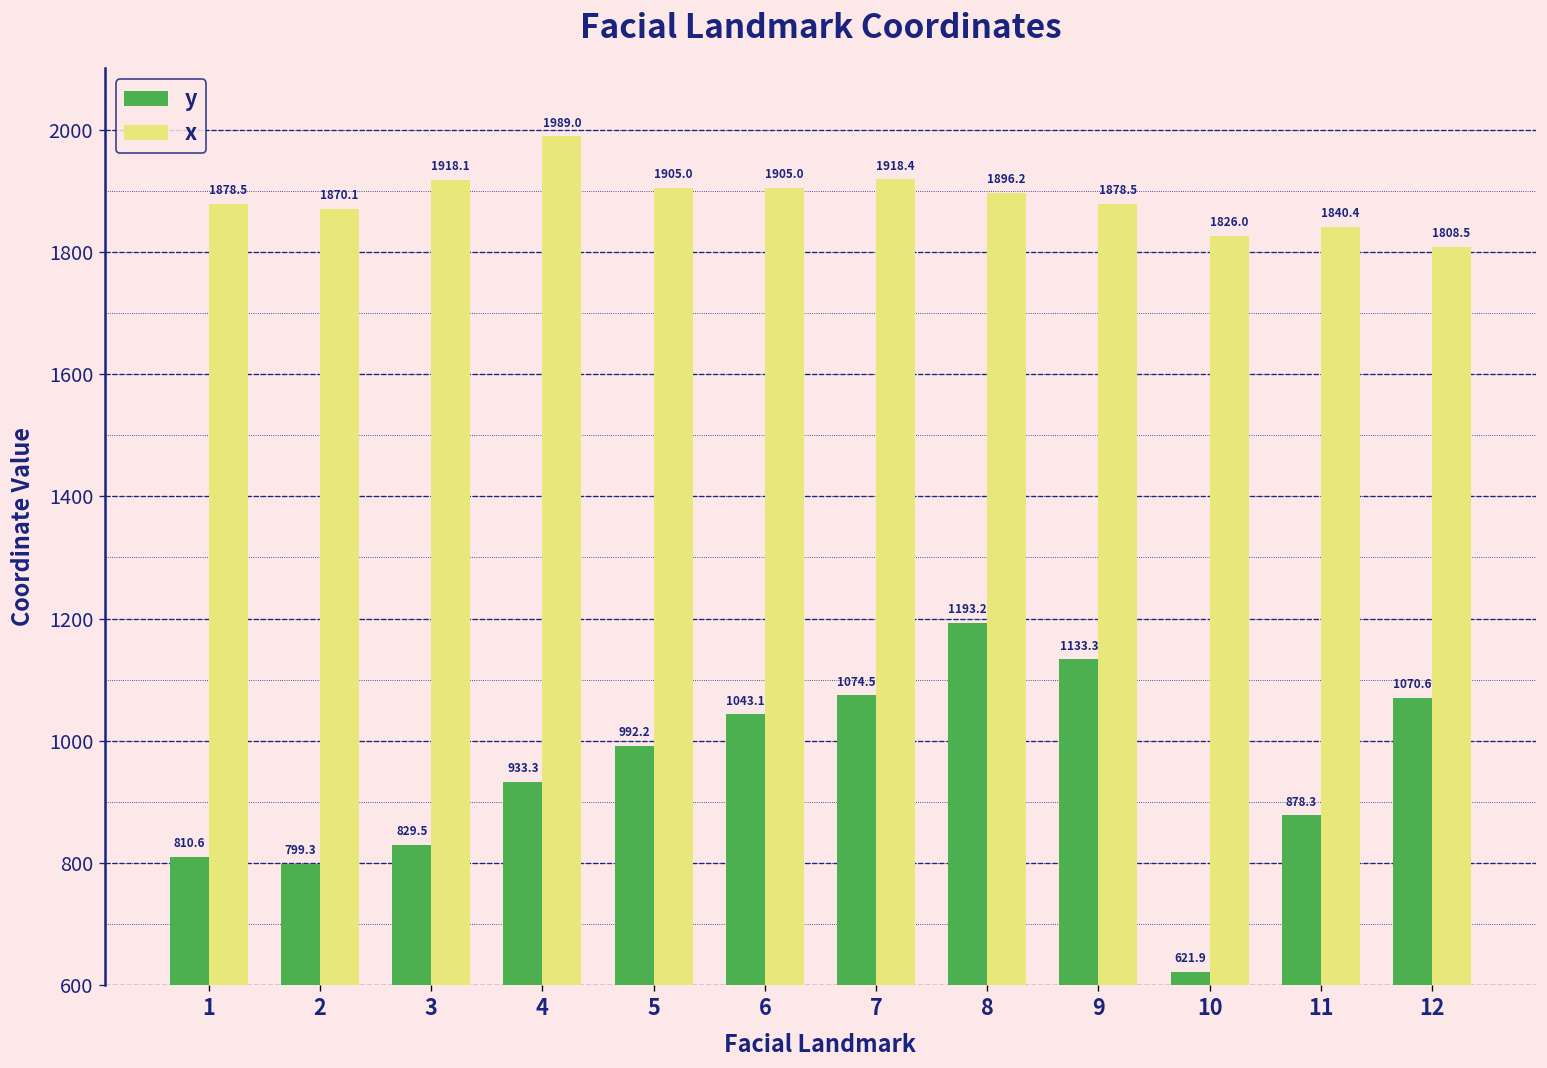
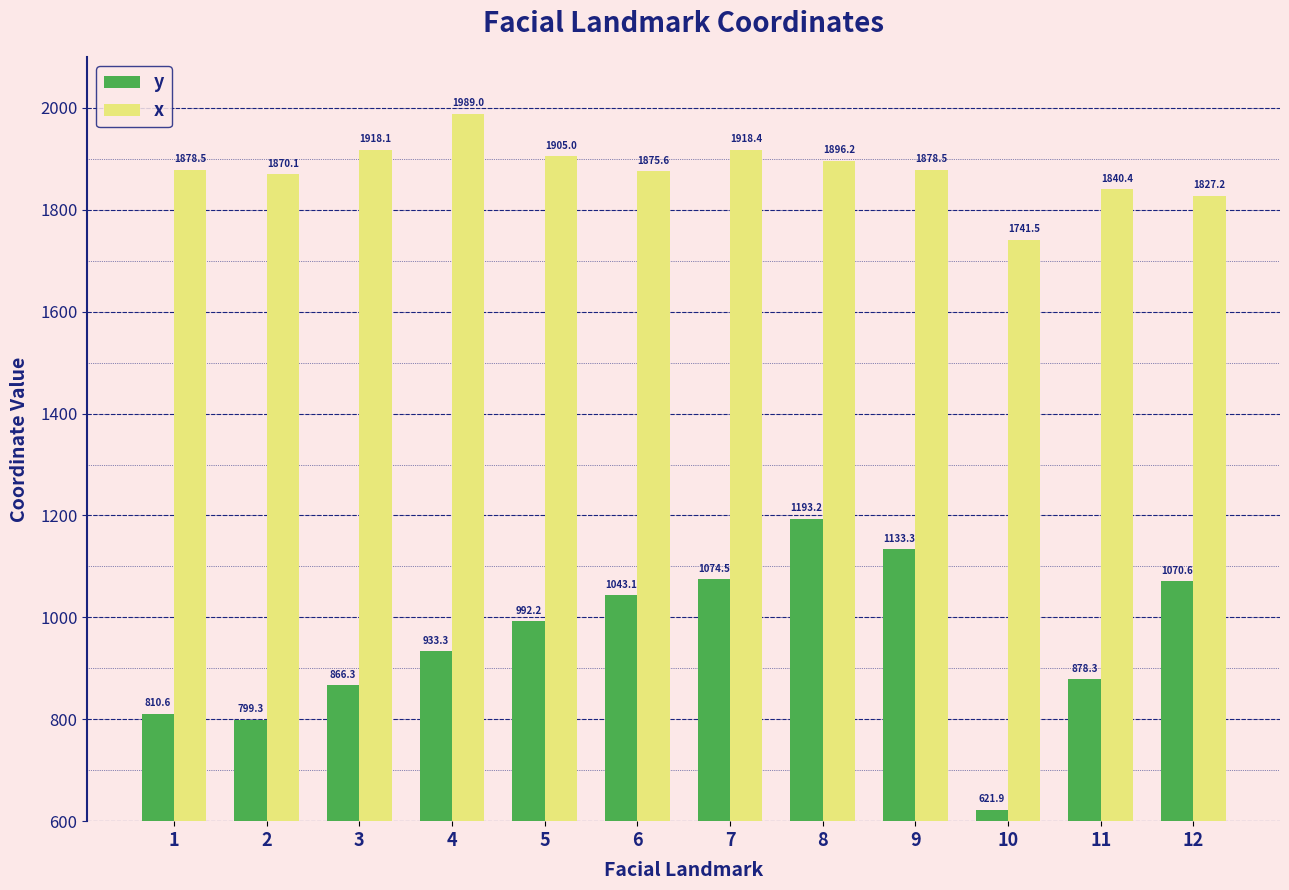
  {
    "y": {
      "1": 810.6,
      "2": 799.3,
-     "3": 829.5,
+     "3": 866.3,
      "4": 933.3,
      "5": 992.2,
      "6": 1043.1,
      "7": 1074.5,
      "8": 1193.2,
      "9": 1133.3,
      "10": 621.9,
      "11": 878.3,
      "12": 1070.6
    },
    "x": {
      "1": 1878.5,
      "2": 1870.1,
      "3": 1918.1,
      "4": 1989.0,
      "5": 1905.0,
-     "6": 1905.0,
+     "6": 1875.6,
      "7": 1918.4,
      "8": 1896.2,
      "9": 1878.5,
-     "10": 1826.0,
+     "10": 1741.5,
      "11": 1840.4,
-     "12": 1808.5
+     "12": 1827.2
    }
  }
